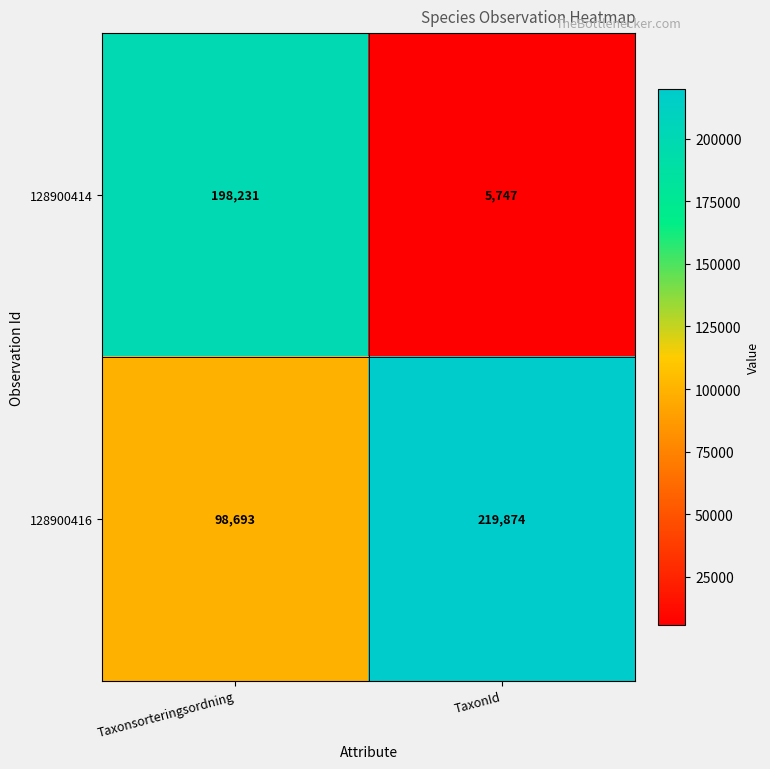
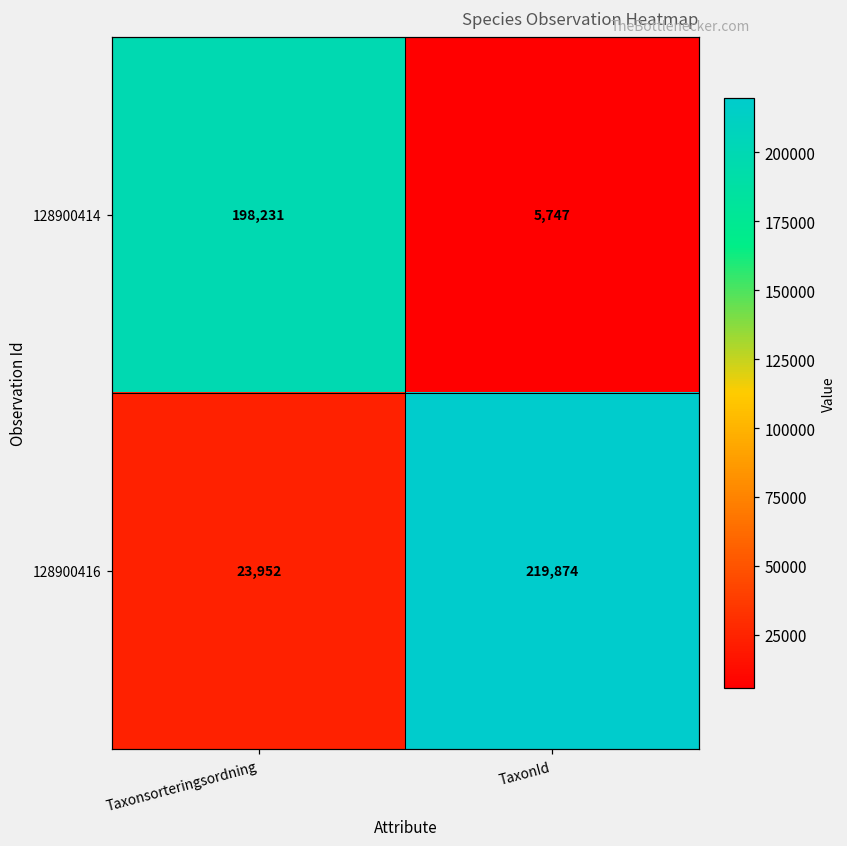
  {
    "128900414": {
      "Taxonsorteringsordning": "198,231",
      "TaxonId": "5,747"
    },
    "128900416": {
-     "Taxonsorteringsordning": "98,693",
+     "Taxonsorteringsordning": "23,952",
      "TaxonId": "219,874"
    }
  }
